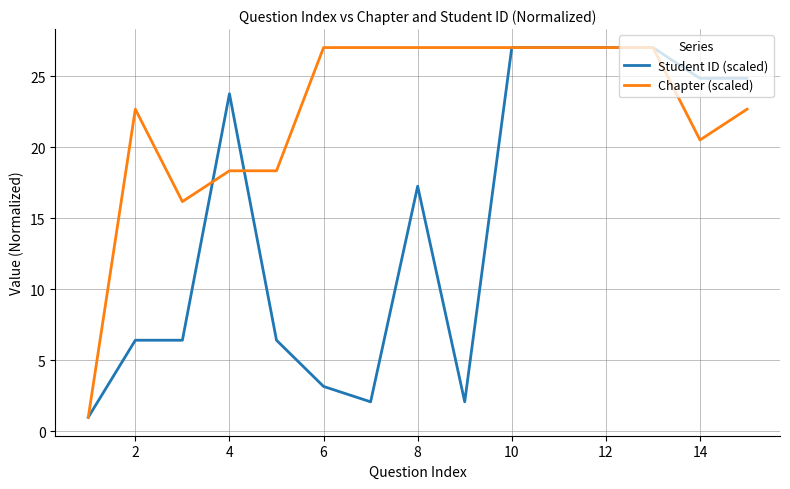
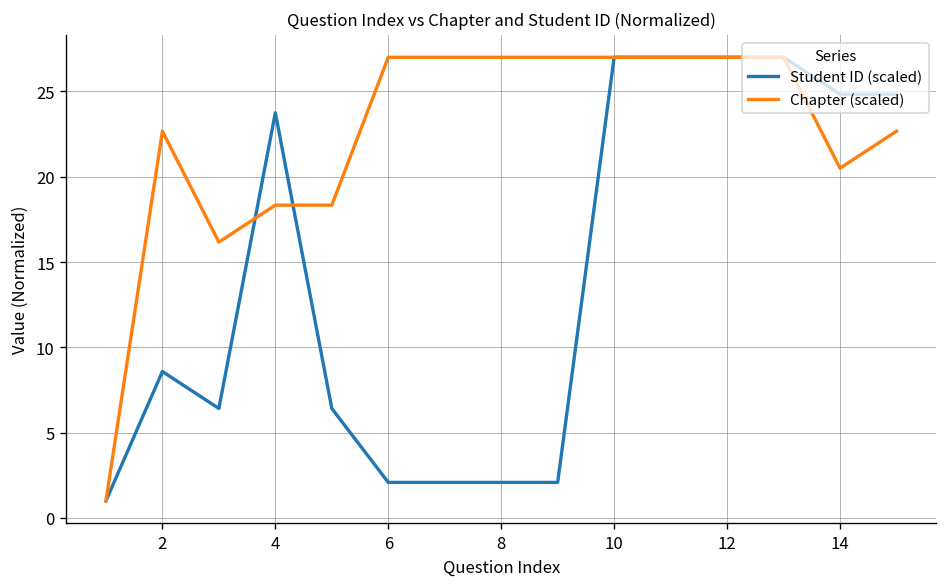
  {
    "Student ID (scaled)": {
-     "2": 6.4,
+     "2": 8.6,
      "4": 23.8,
-     "6": 3.2,
-     "8": 17.3
+     "6": 2.1,
+     "8": 2.1
    },
    "Chapter (scaled)": {
      "2": 22.7,
      "4": 18.3,
      "6": 27.0,
      "8": 27.0,
      "14": 20.5
    }
  }
